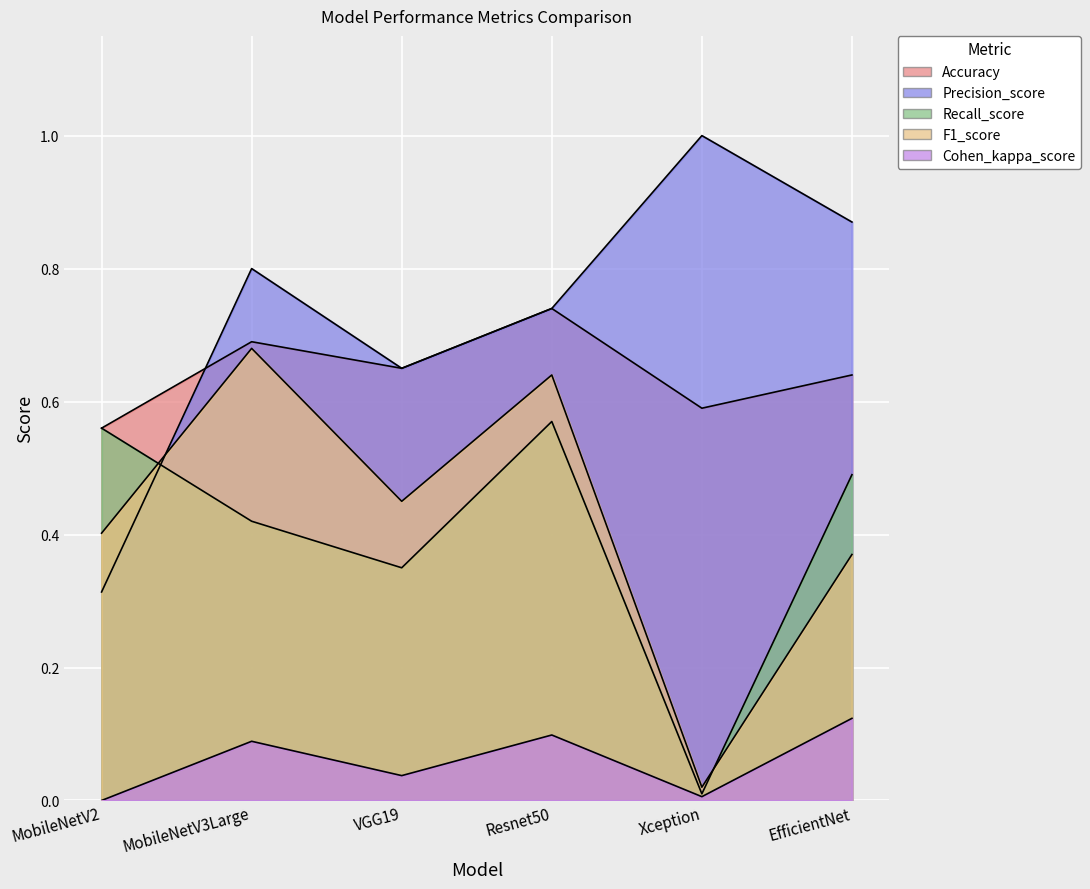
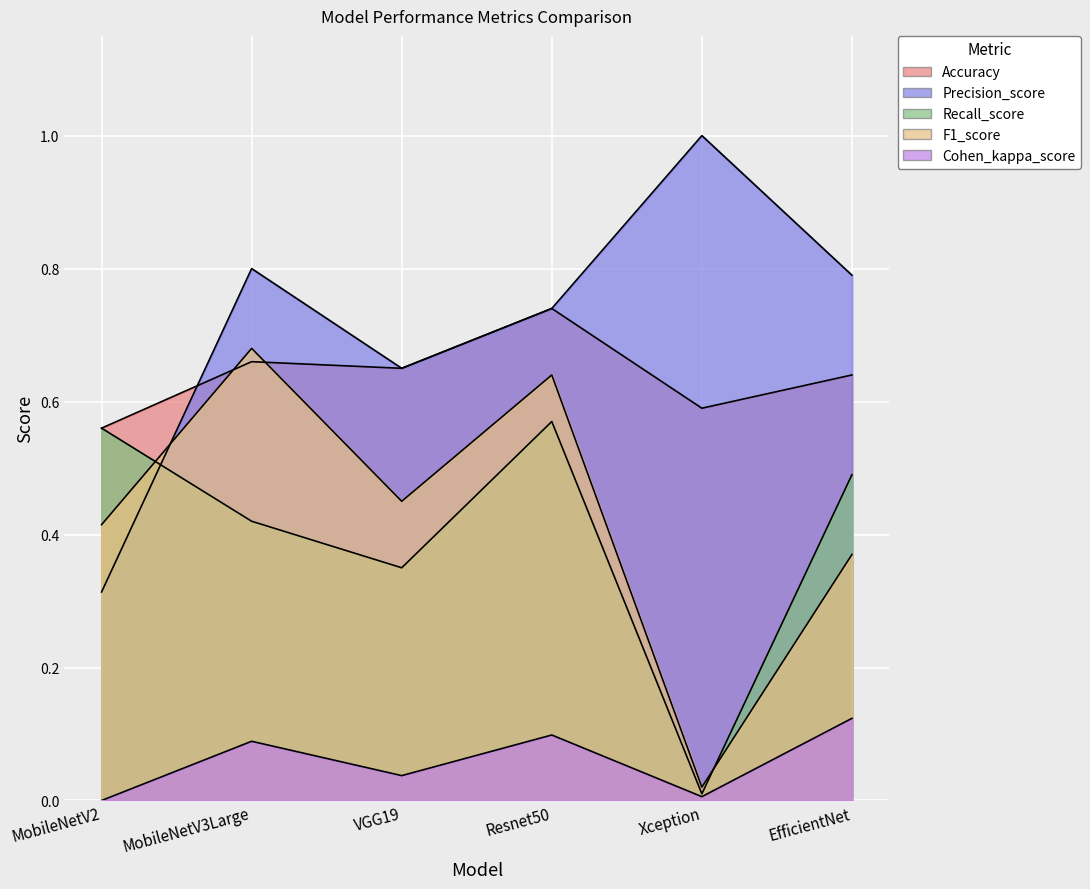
  {
    "Accuracy": {
-     "MobileNetV3Large": 0.69,
+     "MobileNetV3Large": 0.66,
      "Xception": 0.59,
      "EfficientNet": 0.64
    },
    "Precision_score": {
      "MobileNetV2": 0.31,
      "MobileNetV3Large": 0.80,
      "Xception": 1.00,
-     "EfficientNet": 0.87
+     "EfficientNet": 0.79
    },
    "Recall_score": {
      "MobileNetV3Large": 0.42,
      "VGG19": 0.35,
      "Resnet50": 0.57,
      "Xception": 0.01,
      "EfficientNet": 0.49
    },
    "F1_score": {
-     "MobileNetV2": 0.40,
+     "MobileNetV2": 0.41,
      "MobileNetV3Large": 0.68,
      "VGG19": 0.45,
      "Resnet50": 0.64,
      "Xception": 0.02,
      "EfficientNet": 0.37
    },
    "Cohen_kappa_score": {
      "MobileNetV2": 0.00,
      "MobileNetV3Large": 0.09,
      "VGG19": 0.04,
      "Resnet50": 0.10,
      "Xception": 0.01,
      "EfficientNet": 0.12
    }
  }
